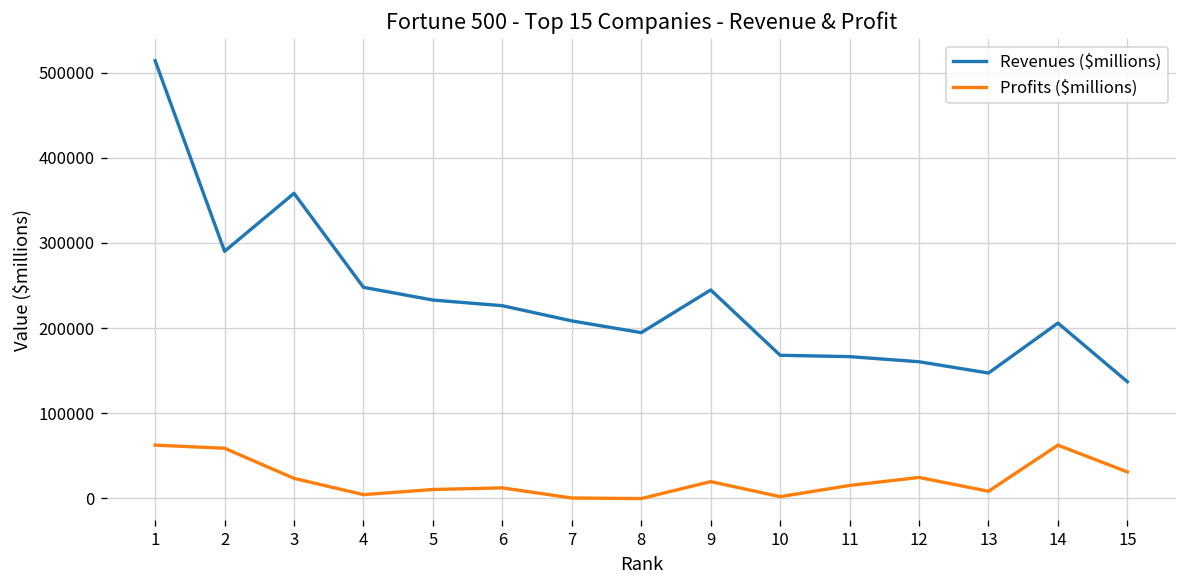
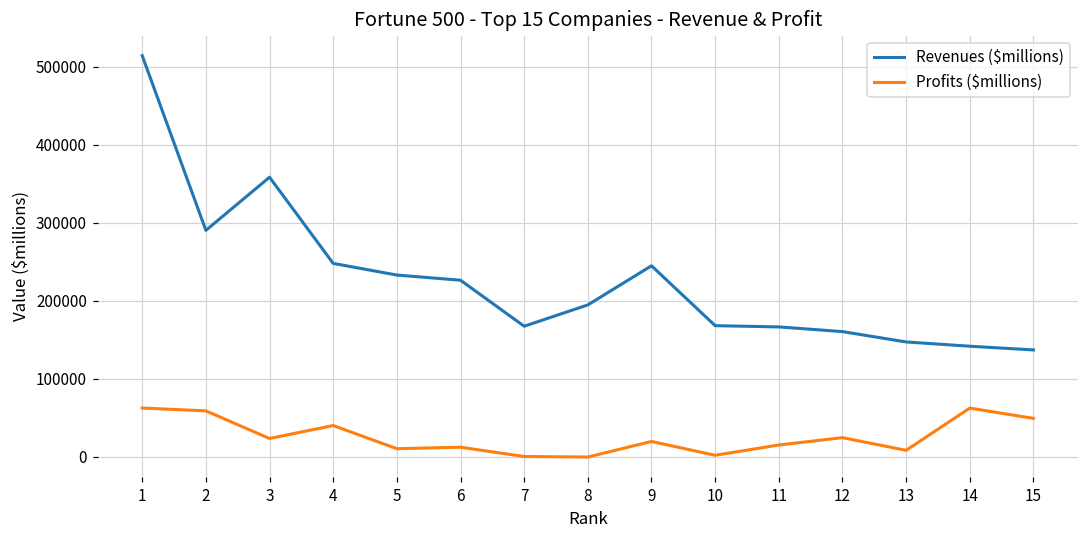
  {
    "Revenues ($millions)": {
      "1": 510000,
      "2": 290000,
      "3": 360000,
      "4": 250000,
      "5": 230000,
      "6": 230000,
-     "7": 210000,
+     "7": 170000,
      "8": 190000,
      "9": 240000,
      "10": 170000,
      "11": 170000,
      "12": 160000,
      "13": 150000,
-     "14": 210000,
+     "14": 140000,
      "15": 140000
    },
    "Profits ($millions)": {
      "1": 60000,
      "2": 60000,
      "3": 20000,
-     "4": 0,
+     "4": 40000,
      "5": 10000,
      "6": 10000,
      "7": 0,
      "8": 0,
      "9": 20000,
      "10": 0,
      "11": 10000,
      "12": 20000,
      "13": 10000,
      "14": 60000,
-     "15": 30000
+     "15": 50000
    }
  }
